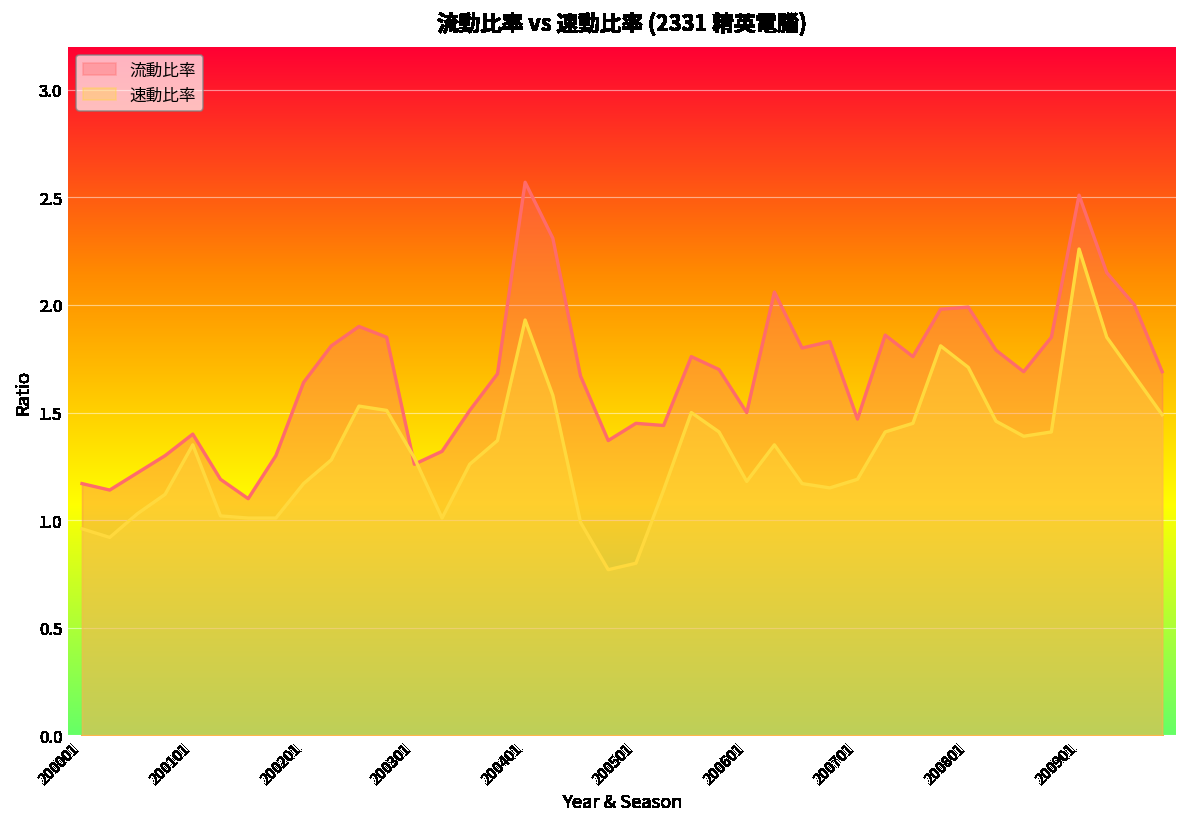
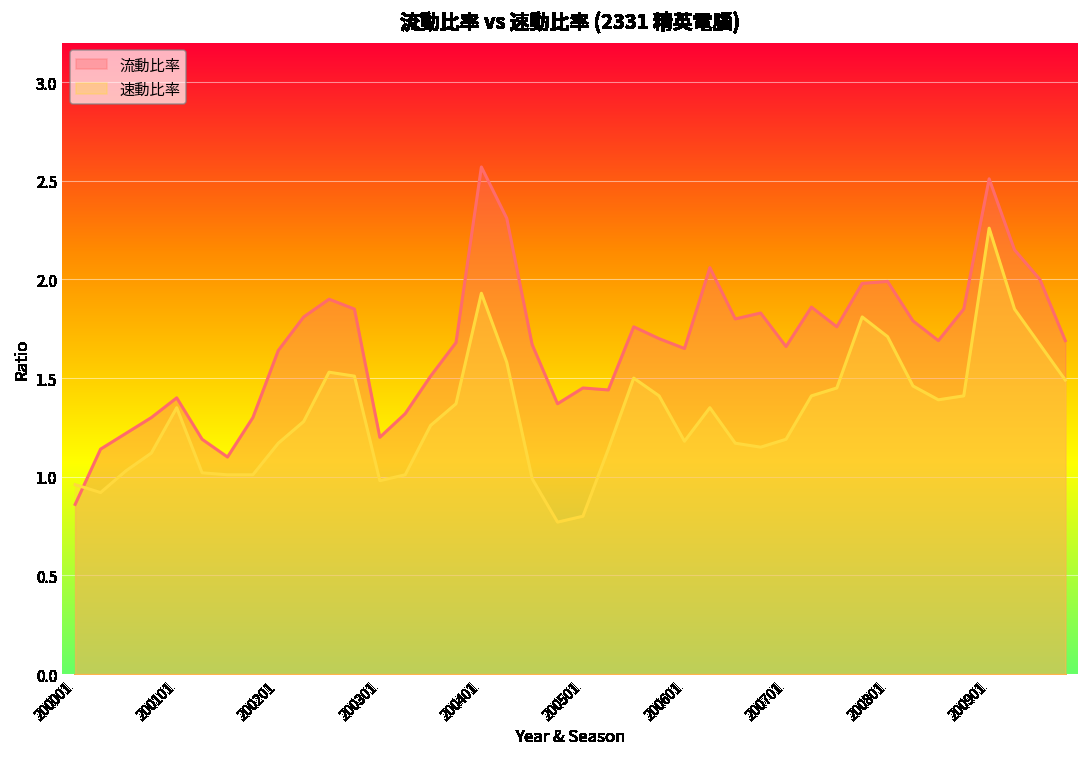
  {
    "流動比率": {
-     "200001": 1.17,
+     "200001": 0.86,
      "200101": 1.40,
      "200201": 1.64,
-     "200301": 1.26,
+     "200301": 1.20,
      "200401": 2.57,
      "200501": 1.45,
-     "200601": 1.50,
-     "200701": 1.47,
+     "200601": 1.65,
+     "200701": 1.66,
      "200801": 1.99,
      "200901": 2.51
    },
    "速動比率": {
      "200001": 0.96,
      "200101": 1.35,
      "200201": 1.17,
-     "200301": 1.29,
+     "200301": 0.98,
      "200401": 1.93,
      "200501": 0.80,
      "200601": 1.18,
      "200701": 1.19,
      "200801": 1.71,
      "200901": 2.26
    }
  }
